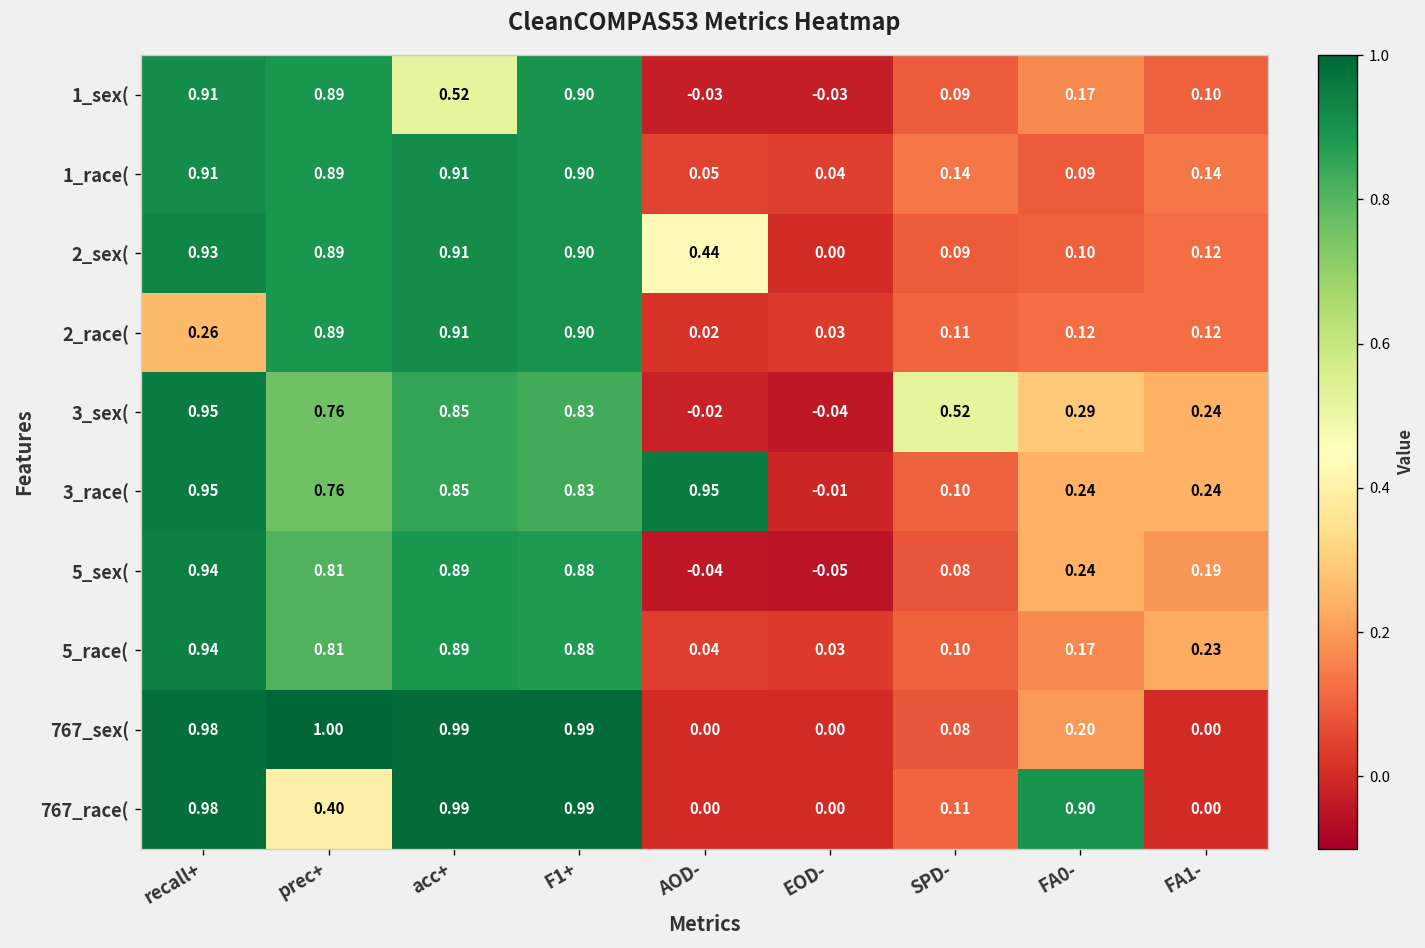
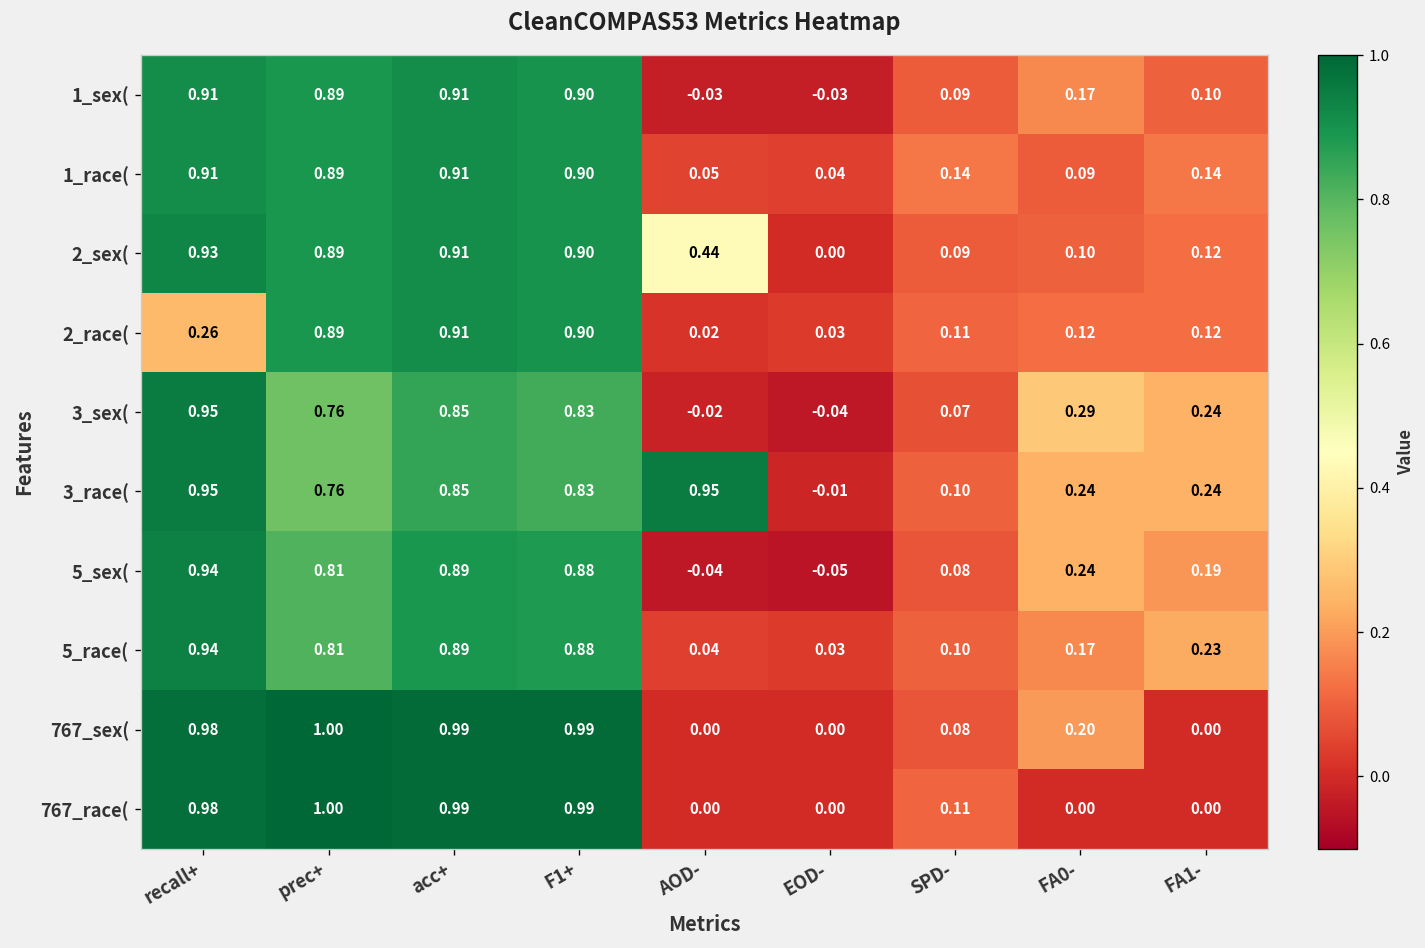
  {
    "1_sex(": {
      "recall+": 0.91,
      "prec+": 0.89,
-     "acc+": 0.52,
+     "acc+": 0.91,
      "F1+": 0.90,
      "AOD-": -0.03,
      "EOD-": -0.03,
      "SPD-": 0.09,
      "FA0-": 0.17,
      "FA1-": 0.10
    },
    "1_race(": {
      "recall+": 0.91,
      "prec+": 0.89,
      "acc+": 0.91,
      "F1+": 0.90,
      "AOD-": 0.05,
      "EOD-": 0.04,
      "SPD-": 0.14,
      "FA0-": 0.09,
      "FA1-": 0.14
    },
    "2_sex(": {
      "recall+": 0.93,
      "prec+": 0.89,
      "acc+": 0.91,
      "F1+": 0.90,
      "AOD-": 0.44,
      "EOD-": 0.00,
      "SPD-": 0.09,
      "FA0-": 0.10,
      "FA1-": 0.12
    },
    "2_race(": {
      "recall+": 0.26,
      "prec+": 0.89,
      "acc+": 0.91,
      "F1+": 0.90,
      "AOD-": 0.02,
      "EOD-": 0.03,
      "SPD-": 0.11,
      "FA0-": 0.12,
      "FA1-": 0.12
    },
    "3_sex(": {
      "recall+": 0.95,
      "prec+": 0.76,
      "acc+": 0.85,
      "F1+": 0.83,
      "AOD-": -0.02,
      "EOD-": -0.04,
-     "SPD-": 0.52,
+     "SPD-": 0.07,
      "FA0-": 0.29,
      "FA1-": 0.24
    },
    "3_race(": {
      "recall+": 0.95,
      "prec+": 0.76,
      "acc+": 0.85,
      "F1+": 0.83,
      "AOD-": 0.95,
      "EOD-": -0.01,
      "SPD-": 0.10,
      "FA0-": 0.24,
      "FA1-": 0.24
    },
    "5_sex(": {
      "recall+": 0.94,
      "prec+": 0.81,
      "acc+": 0.89,
      "F1+": 0.88,
      "AOD-": -0.04,
      "EOD-": -0.05,
      "SPD-": 0.08,
      "FA0-": 0.24,
      "FA1-": 0.19
    },
    "5_race(": {
      "recall+": 0.94,
      "prec+": 0.81,
      "acc+": 0.89,
      "F1+": 0.88,
      "AOD-": 0.04,
      "EOD-": 0.03,
      "SPD-": 0.10,
      "FA0-": 0.17,
      "FA1-": 0.23
    },
    "767_sex(": {
      "recall+": 0.98,
      "prec+": 1.00,
      "acc+": 0.99,
      "F1+": 0.99,
      "AOD-": 0.00,
      "EOD-": 0.00,
      "SPD-": 0.08,
      "FA0-": 0.20,
      "FA1-": 0.00
    },
    "767_race(": {
      "recall+": 0.98,
-     "prec+": 0.40,
+     "prec+": 1.00,
      "acc+": 0.99,
      "F1+": 0.99,
      "AOD-": 0.00,
      "EOD-": 0.00,
      "SPD-": 0.11,
-     "FA0-": 0.90,
+     "FA0-": 0.00,
      "FA1-": 0.00
    }
  }
